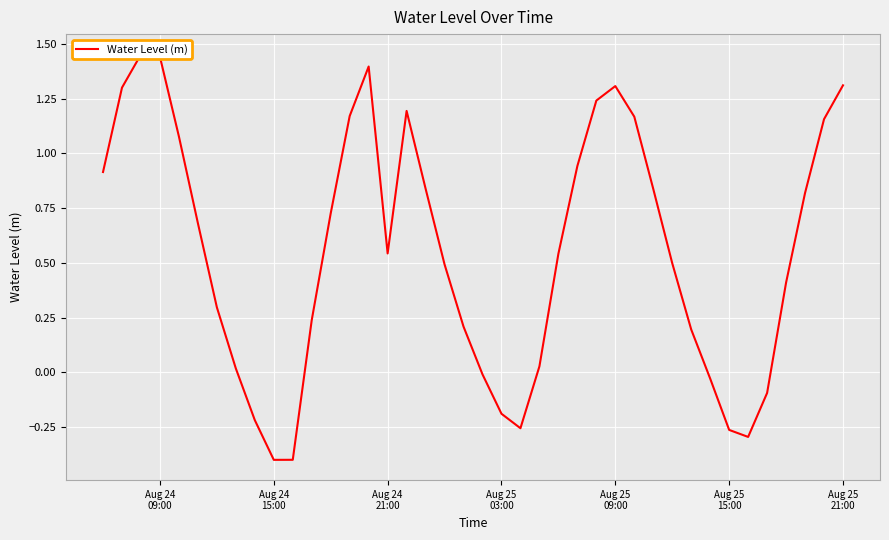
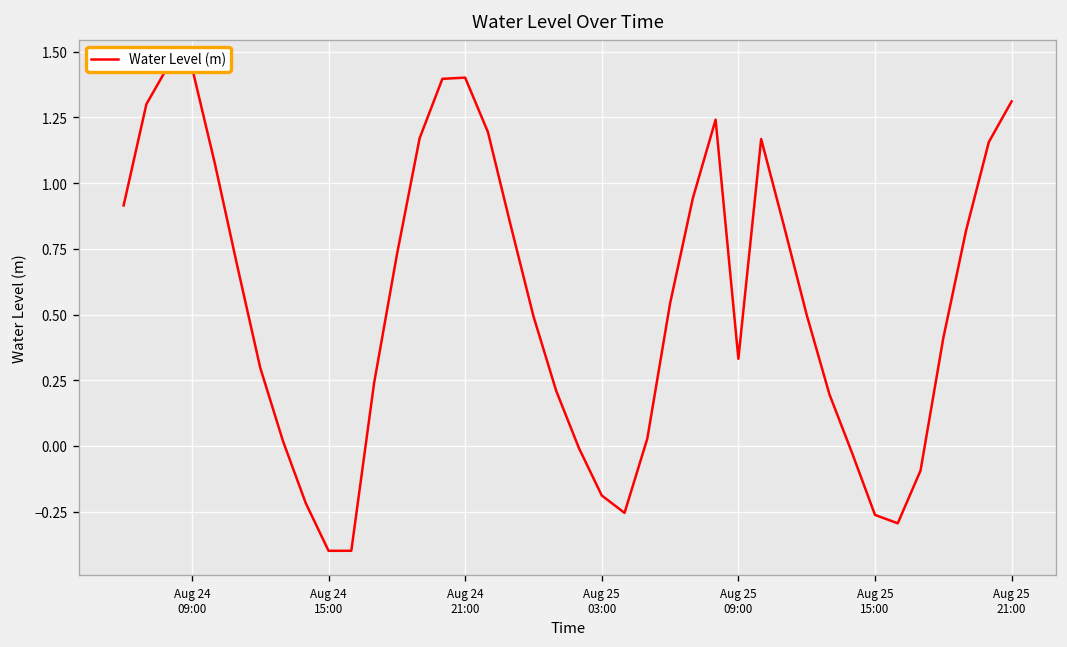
  {
    "Aug 24 15:00": -0.40,
-   "Aug 24 21:00": 0.54,
+   "Aug 24 21:00": 1.40,
    "Aug 25 03:00": -0.19,
-   "Aug 25 09:00": 1.31,
+   "Aug 25 09:00": 0.33,
    "Aug 25 15:00": -0.26,
    "Aug 25 21:00": 1.31
  }
